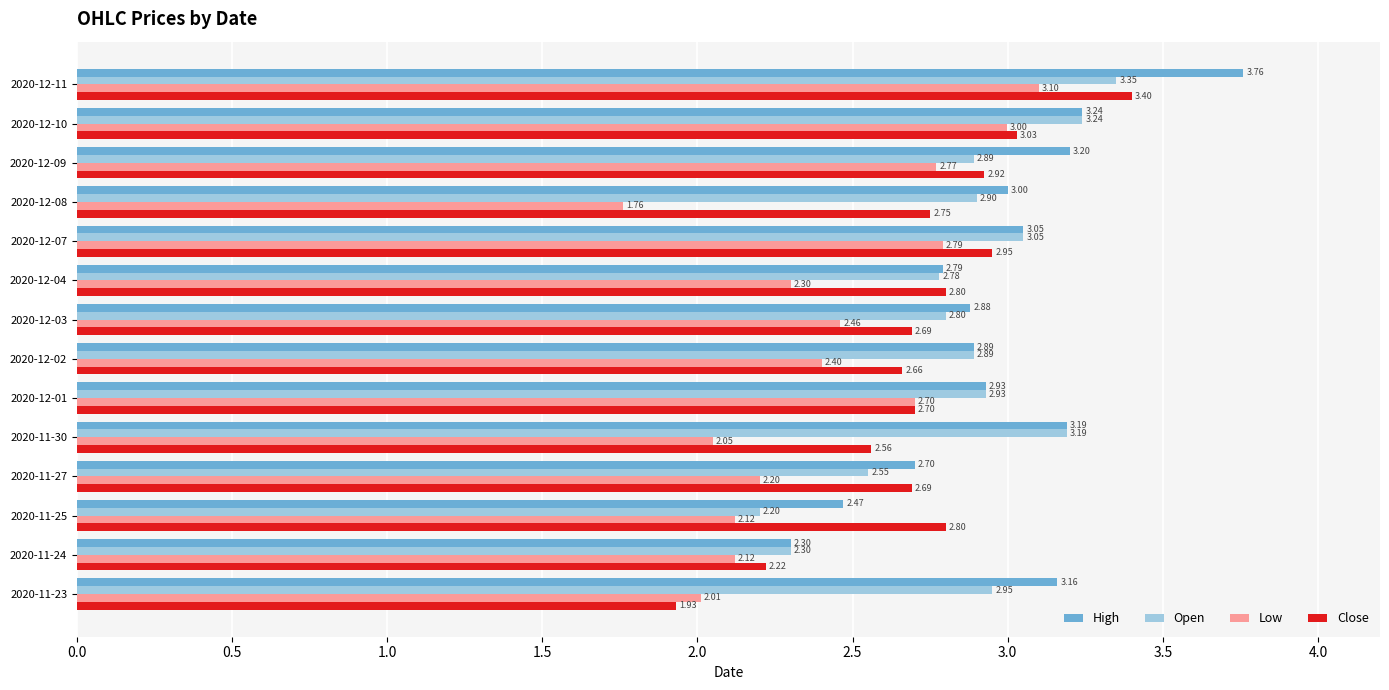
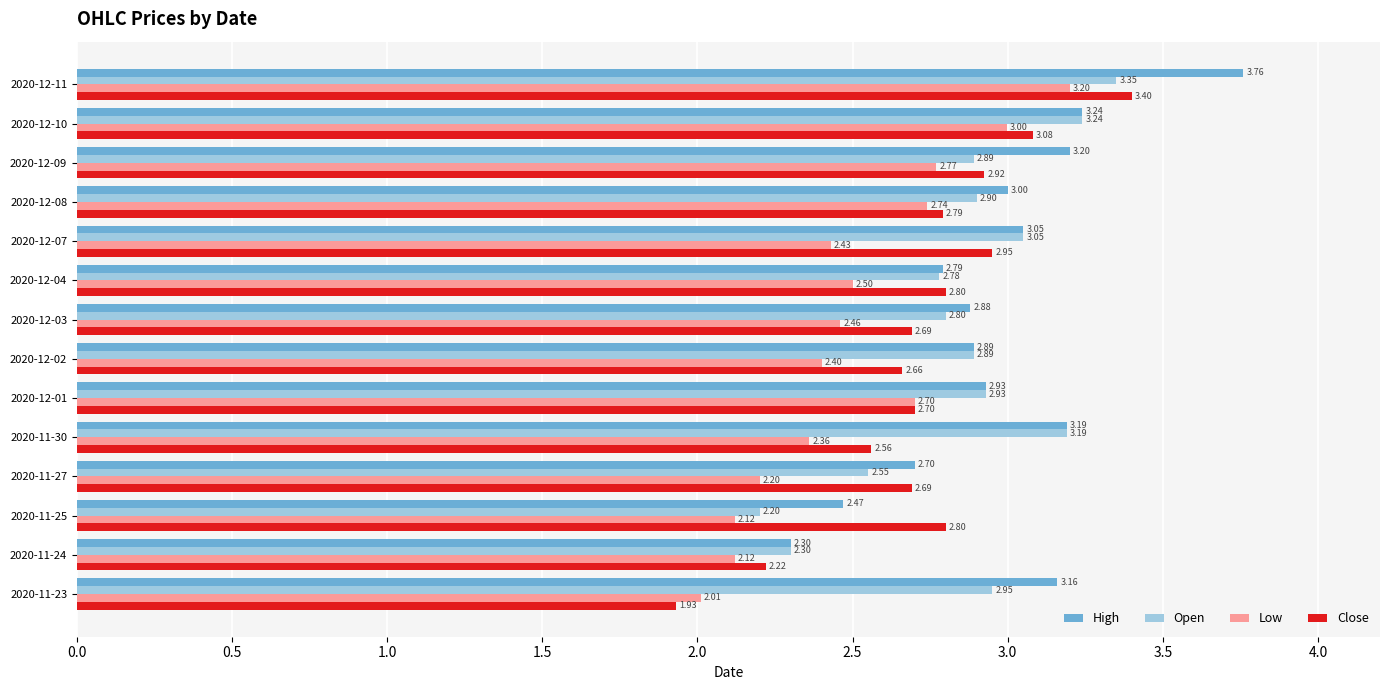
  {
    "Low": {
-     "2020-12-11": 3.10,
+     "2020-12-11": 3.20,
      "2020-12-10": 3.00,
      "2020-12-09": 2.77,
-     "2020-12-08": 1.76,
-     "2020-12-07": 2.79,
-     "2020-12-04": 2.30,
+     "2020-12-08": 2.74,
+     "2020-12-07": 2.43,
+     "2020-12-04": 2.50,
      "2020-12-03": 2.46,
      "2020-12-02": 2.40,
      "2020-12-01": 2.70,
-     "2020-11-30": 2.05,
+     "2020-11-30": 2.36,
      "2020-11-27": 2.20,
      "2020-11-25": 2.12,
      "2020-11-24": 2.12,
      "2020-11-23": 2.01
    },
    "Close": {
      "2020-12-11": 3.40,
-     "2020-12-10": 3.03,
+     "2020-12-10": 3.08,
      "2020-12-09": 2.92,
-     "2020-12-08": 2.75,
+     "2020-12-08": 2.79,
      "2020-12-07": 2.95,
      "2020-12-04": 2.80,
      "2020-12-03": 2.69,
      "2020-12-02": 2.66,
      "2020-12-01": 2.70,
      "2020-11-30": 2.56,
      "2020-11-27": 2.69,
      "2020-11-25": 2.80,
      "2020-11-24": 2.22,
      "2020-11-23": 1.93
    }
  }
